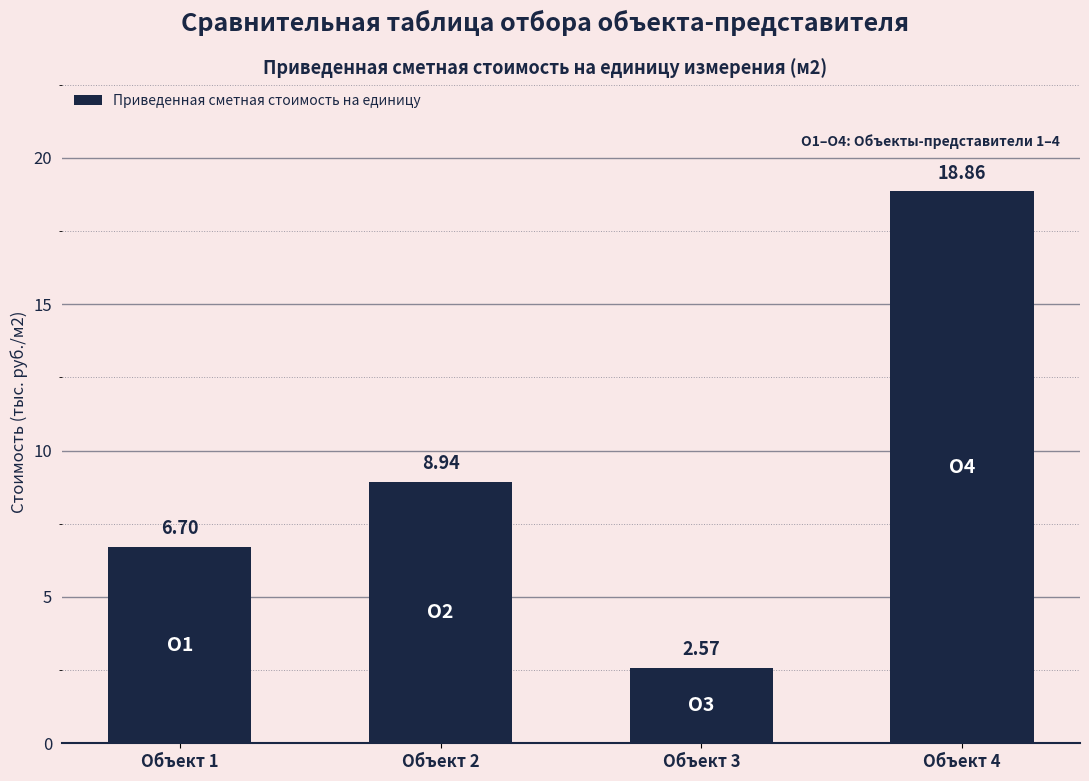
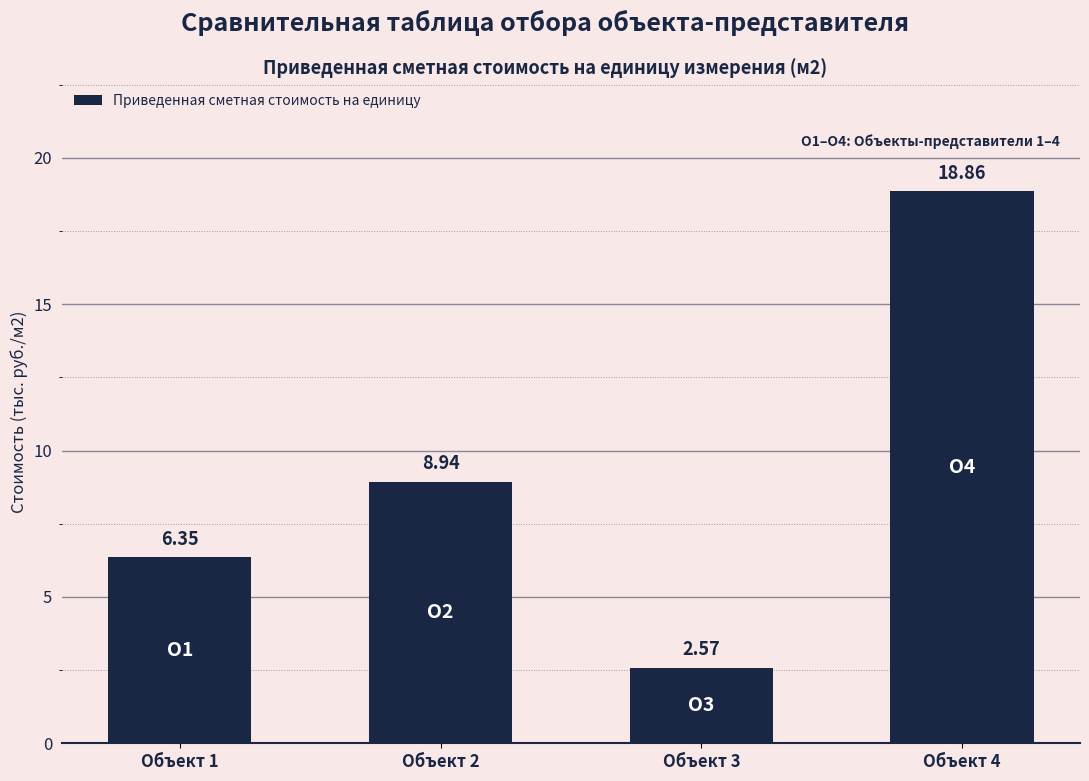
  {
-   "Объект 1": 6.70,
+   "Объект 1": 6.35,
    "Объект 2": 8.94,
    "Объект 3": 2.57,
    "Объект 4": 18.86
  }
